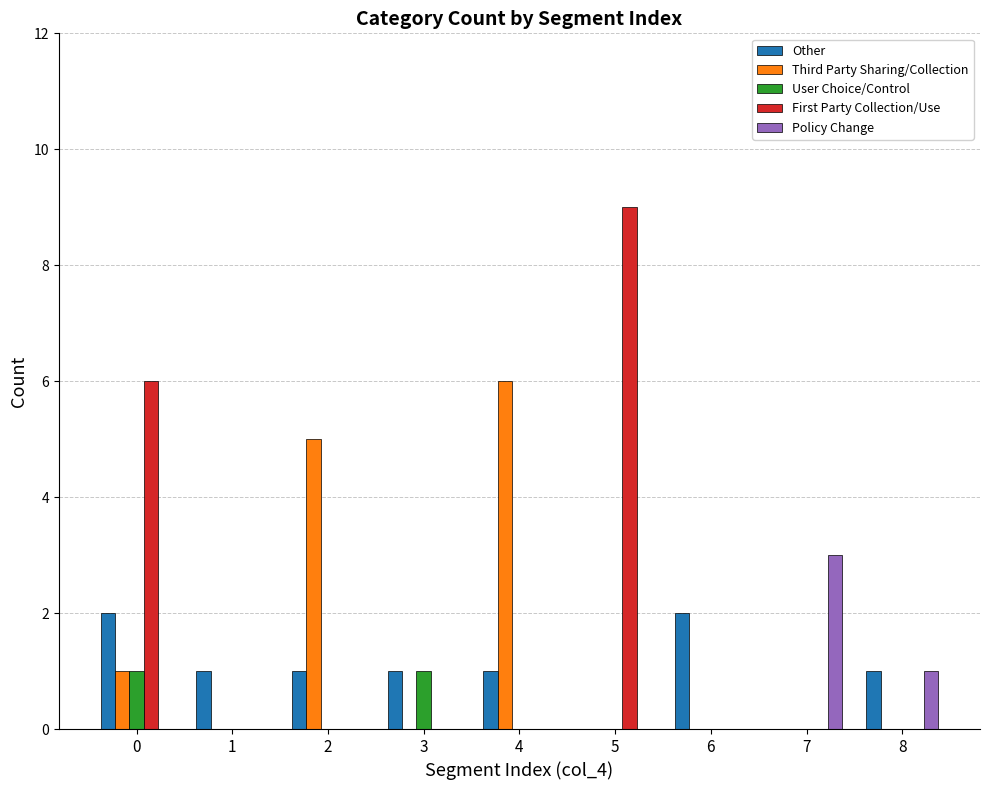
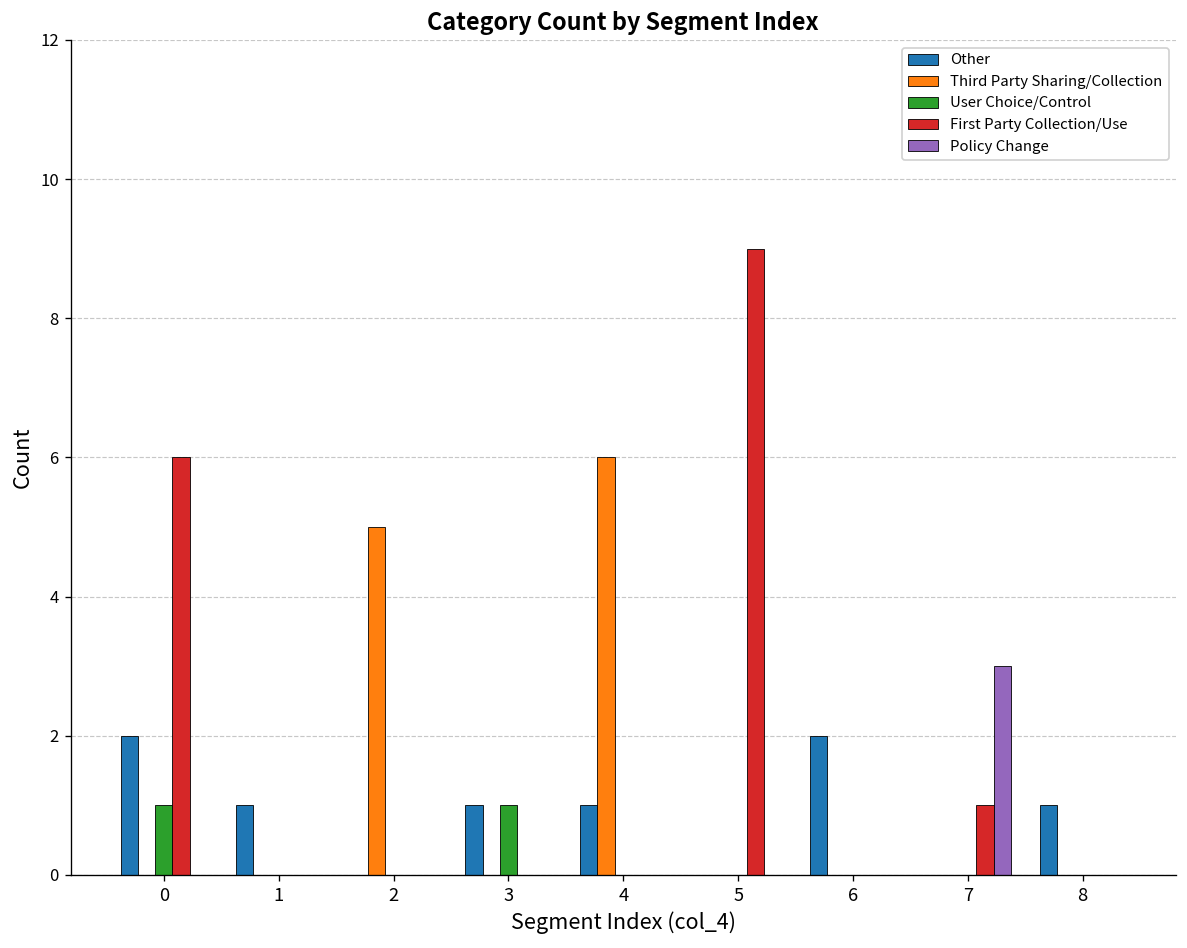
  {
    "Other": {
      "0": 2,
      "1": 1,
-     "2": 1,
+     "2": 0,
      "3": 1,
      "4": 1,
      "5": 0,
      "6": 2,
      "7": 0,
      "8": 1
    },
    "Third Party Sharing/Collection": {
-     "0": 1,
+     "0": 0,
      "1": 0,
      "2": 5,
      "3": 0,
      "4": 6,
      "5": 0,
      "6": 0,
      "7": 0,
      "8": 0
    },
    "User Choice/Control": {
      "0": 1,
      "1": 0,
      "2": 0,
      "3": 1,
      "4": 0,
      "5": 0,
      "6": 0,
      "7": 0,
      "8": 0
    },
    "First Party Collection/Use": {
      "0": 6,
      "1": 0,
      "2": 0,
      "3": 0,
      "4": 0,
      "5": 9,
      "6": 0,
-     "7": 0,
+     "7": 1,
      "8": 0
    },
    "Policy Change": {
      "0": 0,
      "1": 0,
      "2": 0,
      "3": 0,
      "4": 0,
      "5": 0,
      "6": 0,
      "7": 3,
-     "8": 1
+     "8": 0
    }
  }
